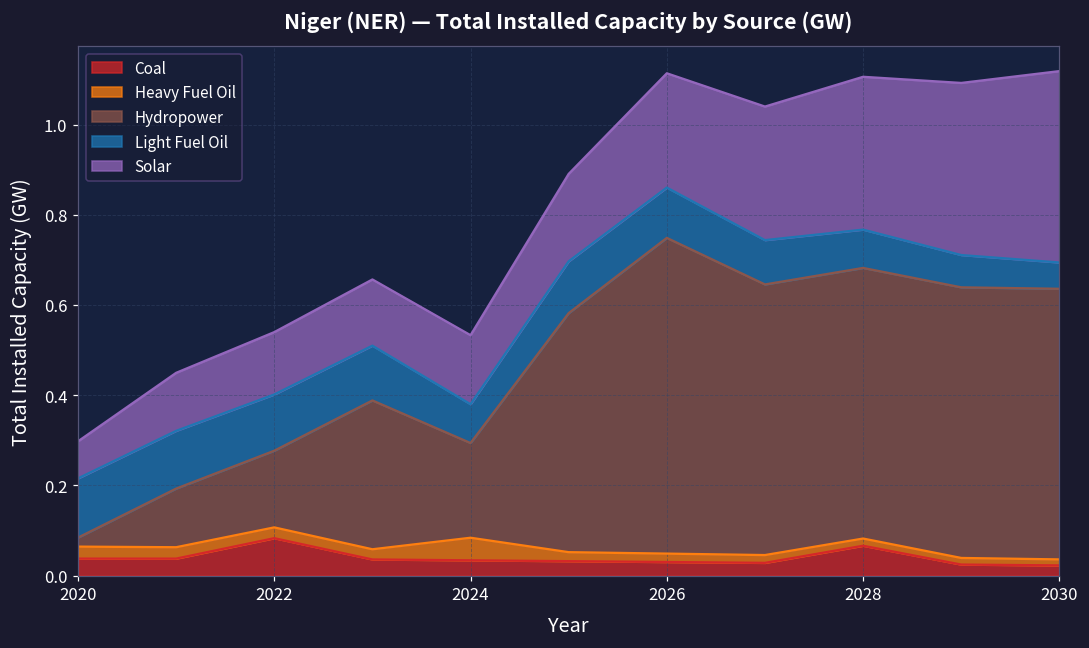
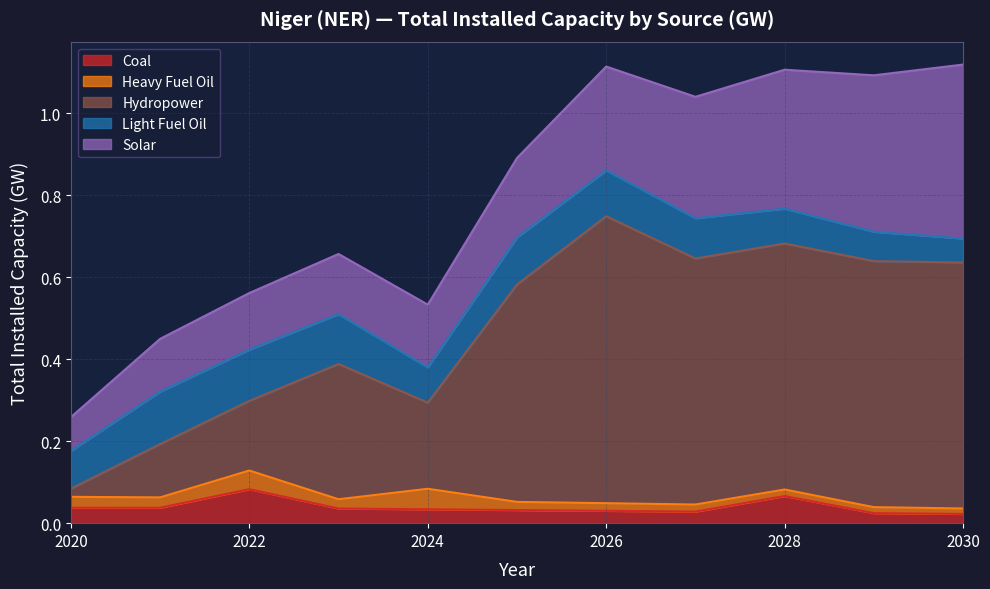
  {
    "Coal": {
      "2020": 0.04,
      "2022": 0.08,
      "2024": 0.03,
      "2026": 0.03,
      "2028": 0.07,
      "2030": 0.02
    },
    "Heavy Fuel Oil": {
      "2020": 0.03,
-     "2022": 0.02,
+     "2022": 0.05,
      "2024": 0.05,
      "2026": 0.02,
      "2028": 0.02,
      "2030": 0.01
    },
    "Hydropower": {
      "2020": 0.02,
      "2022": 0.17,
      "2024": 0.21,
      "2026": 0.70,
      "2028": 0.60,
      "2030": 0.60
    },
    "Light Fuel Oil": {
-     "2020": 0.13,
+     "2020": 0.09,
      "2022": 0.12,
      "2024": 0.09,
      "2026": 0.11,
      "2028": 0.08,
      "2030": 0.06
    },
    "Solar": {
      "2020": 0.08,
      "2022": 0.14,
      "2024": 0.15,
      "2026": 0.25,
      "2028": 0.34,
      "2030": 0.42
    }
  }
